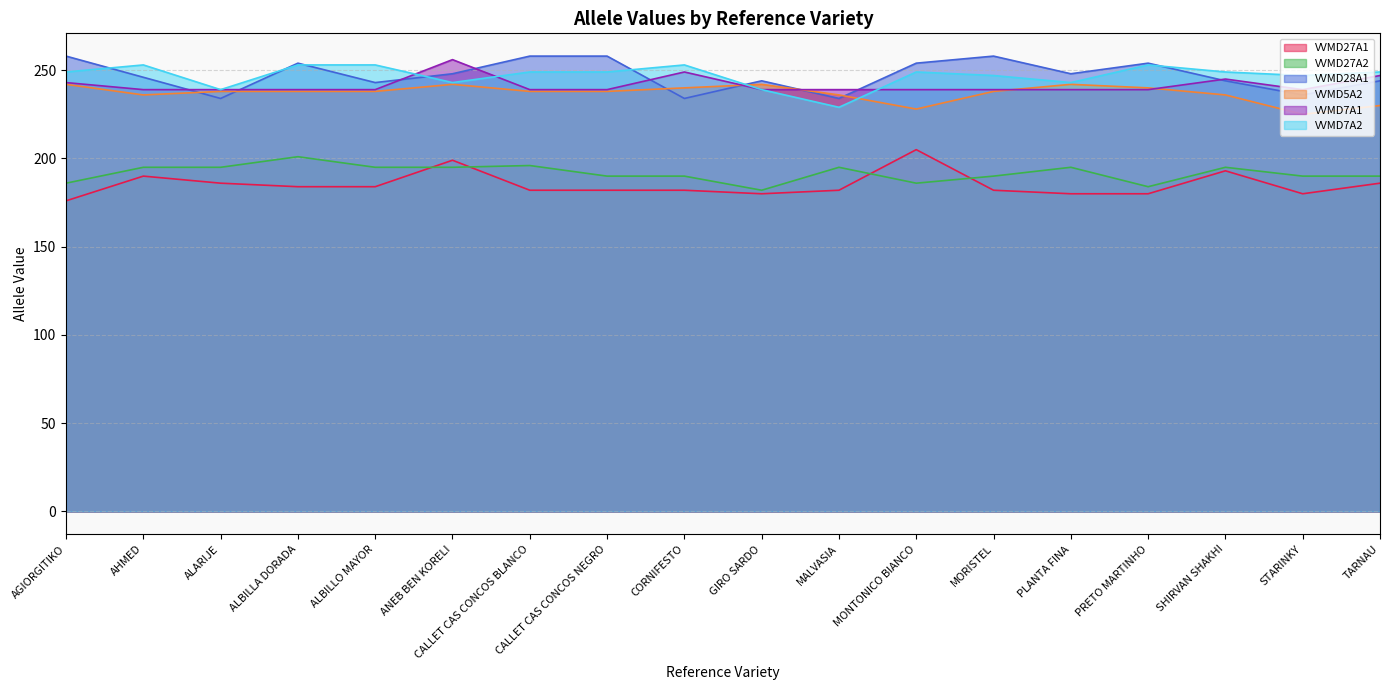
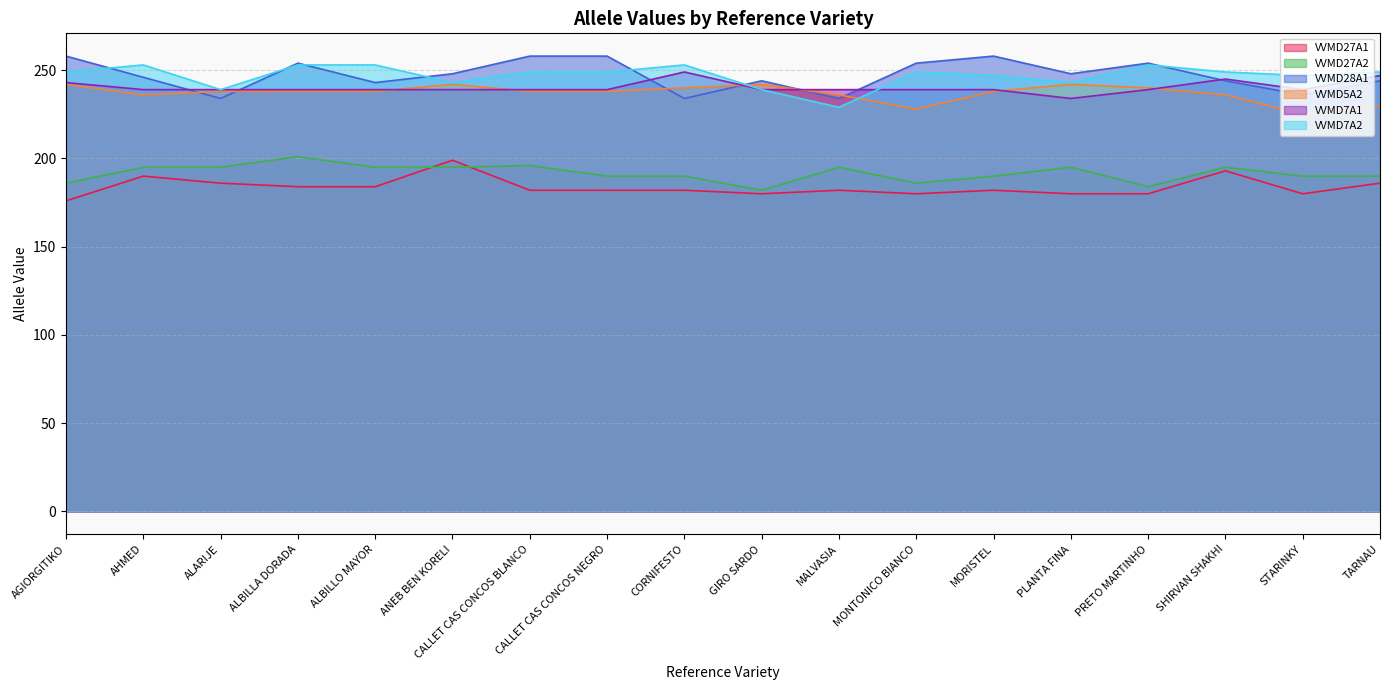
  {
    "VVMD27A1": {
      "AGIORGITIKO": 176,
      "AHMED": 190,
      "ALARIJE": 186,
      "ALBILLA DORADA": 184,
      "ALBILLO MAYOR": 184,
      "ANEB BEN KORELI": 199,
      "CALLET CAS CONCOS BLANCO": 182,
      "CALLET CAS CONCOS NEGRO": 182,
      "CORNIFESTO": 182,
      "GIRO SARDO": 180,
      "MALVASIA": 182,
-     "MONTONICO BIANCO": 205,
+     "MONTONICO BIANCO": 180,
      "MORISTEL": 182,
      "PLANTA FINA": 180,
      "PRETO MARTINHO": 180,
      "SHIRVAN SHAKHI": 193,
      "STARINKY": 180,
      "TARNAU": 186
    },
    "VVMD27A2": {
      "AGIORGITIKO": 186,
      "AHMED": 195,
      "ALARIJE": 195,
      "ALBILLA DORADA": 201,
      "ALBILLO MAYOR": 195,
      "ANEB BEN KORELI": 195,
      "CALLET CAS CONCOS BLANCO": 196,
      "CALLET CAS CONCOS NEGRO": 190,
      "CORNIFESTO": 190,
      "GIRO SARDO": 182,
      "MALVASIA": 195,
      "MONTONICO BIANCO": 186,
      "MORISTEL": 190,
      "PLANTA FINA": 195,
      "PRETO MARTINHO": 184,
      "SHIRVAN SHAKHI": 195,
      "STARINKY": 190,
      "TARNAU": 190
    },
    "VVMD28A1": {
      "AGIORGITIKO": 258,
      "AHMED": 246,
      "ALARIJE": 234,
      "ALBILLO MAYOR": 243,
      "ANEB BEN KORELI": 248,
      "CALLET CAS CONCOS BLANCO": 258,
      "CALLET CAS CONCOS NEGRO": 258,
      "CORNIFESTO": 234,
      "GIRO SARDO": 244,
      "MALVASIA": 234,
      "MONTONICO BIANCO": 254,
      "MORISTEL": 258,
      "PLANTA FINA": 248,
      "TARNAU": 244
    },
    "VVMD5A2": {
      "AHMED": 236,
      "CORNIFESTO": 240,
      "GIRO SARDO": 242,
      "MALVASIA": 236,
      "MONTONICO BIANCO": 228,
      "SHIRVAN SHAKHI": 236,
      "TARNAU": 230
    },
    "VVMD7A1": {
      "AHMED": 239,
-     "ANEB BEN KORELI": 256,
+     "ANEB BEN KORELI": 239,
      "CORNIFESTO": 249,
      "MALVASIA": 239,
      "MONTONICO BIANCO": 239,
-     "PLANTA FINA": 239,
+     "PLANTA FINA": 234,
      "TARNAU": 247
    },
    "VVMD7A2": {
      "AGIORGITIKO": 249,
      "AHMED": 253,
      "ALBILLO MAYOR": 253,
      "CALLET CAS CONCOS BLANCO": 249,
      "CALLET CAS CONCOS NEGRO": 249,
      "CORNIFESTO": 253,
      "MALVASIA": 229,
      "MONTONICO BIANCO": 249,
      "MORISTEL": 247,
      "SHIRVAN SHAKHI": 249,
      "TARNAU": 249
    }
  }
